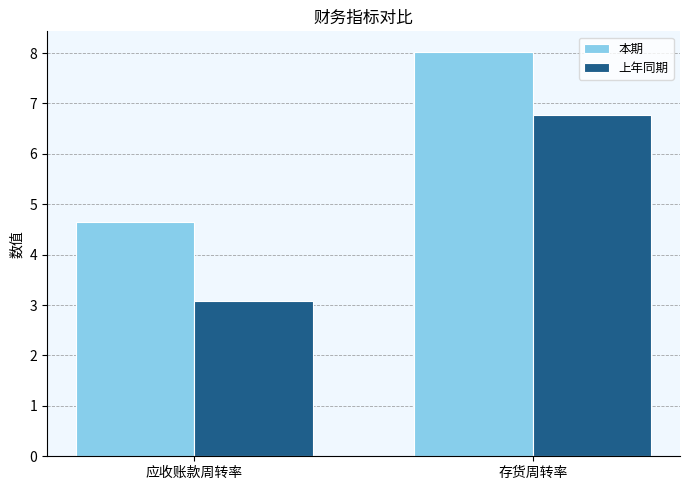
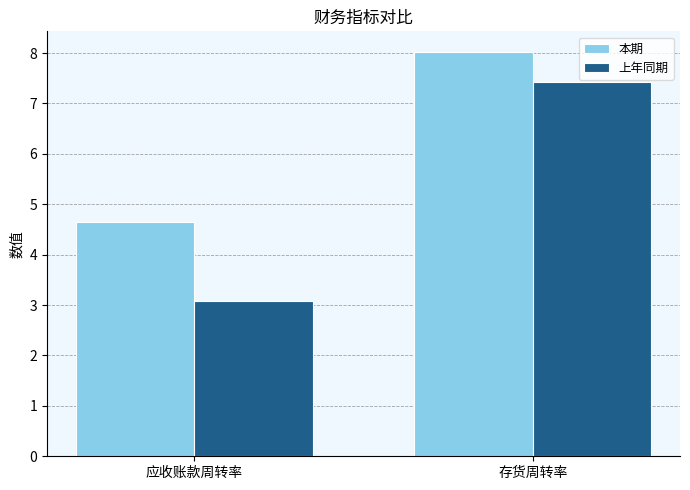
  {
    "本期": {
      "应收账款周转率": 4.7,
      "存货周转率": 8.0
    },
    "上年同期": {
      "应收账款周转率": 3.1,
-     "存货周转率": 6.8
+     "存货周转率": 7.4
    }
  }
